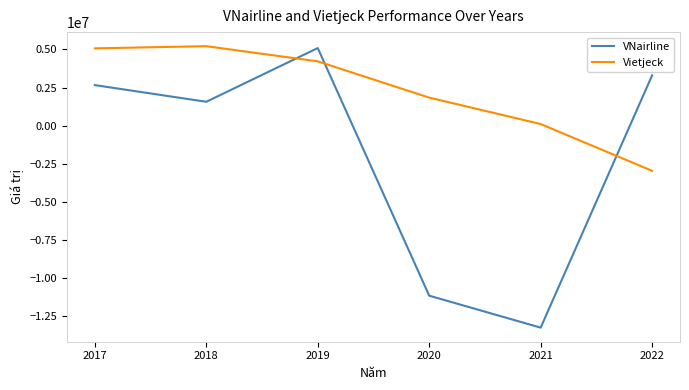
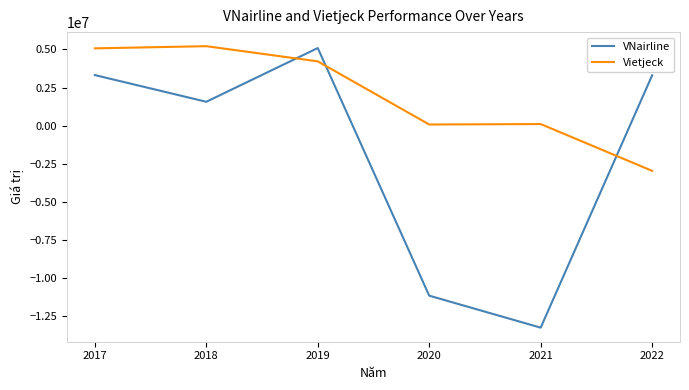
  {
    "VNairline": {
-     "2017": 2700000,
+     "2017": 3300000,
      "2018": 1600000,
      "2019": 5100000,
      "2020": -11200000,
      "2021": -13300000,
      "2022": 3300000
    },
    "Vietjeck": {
      "2017": 5100000,
      "2018": 5200000,
      "2019": 4200000,
-     "2020": 1800000,
+     "2020": 100000,
      "2021": 100000,
      "2022": -3000000
    }
  }
